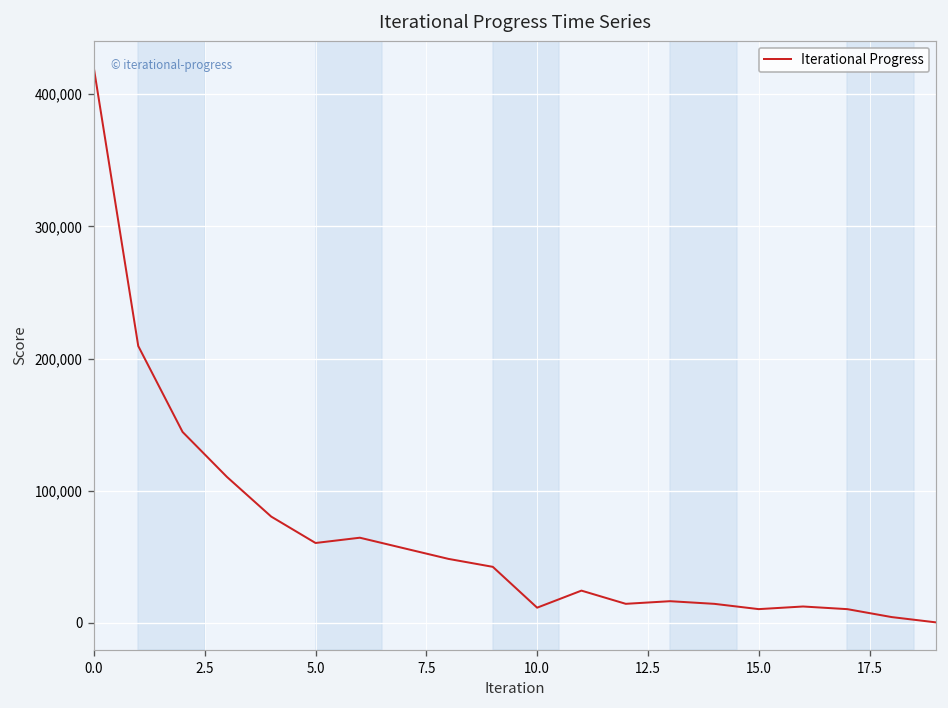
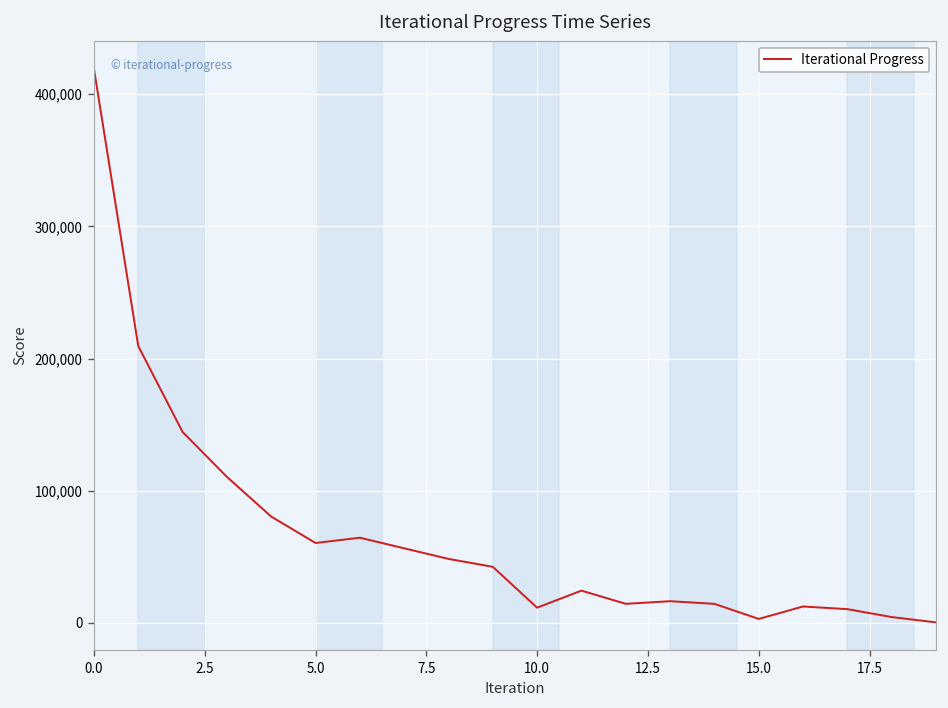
  {
    "0.0": "419,000",
    "5.0": "61,000",
    "10.0": "12,000",
-   "15.0": "10,000"
+   "15.0": "3,000"
  }
